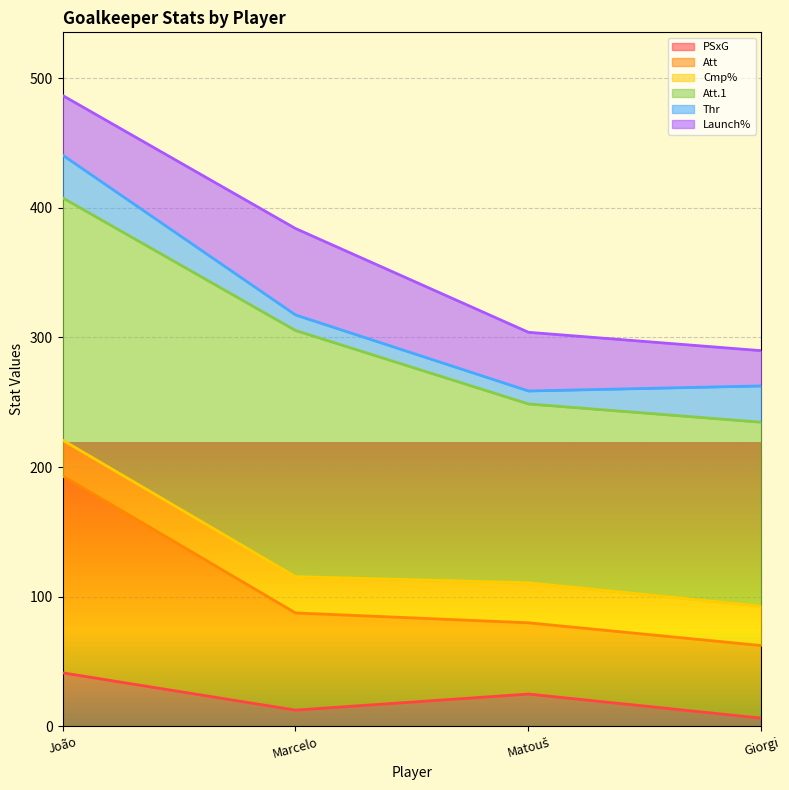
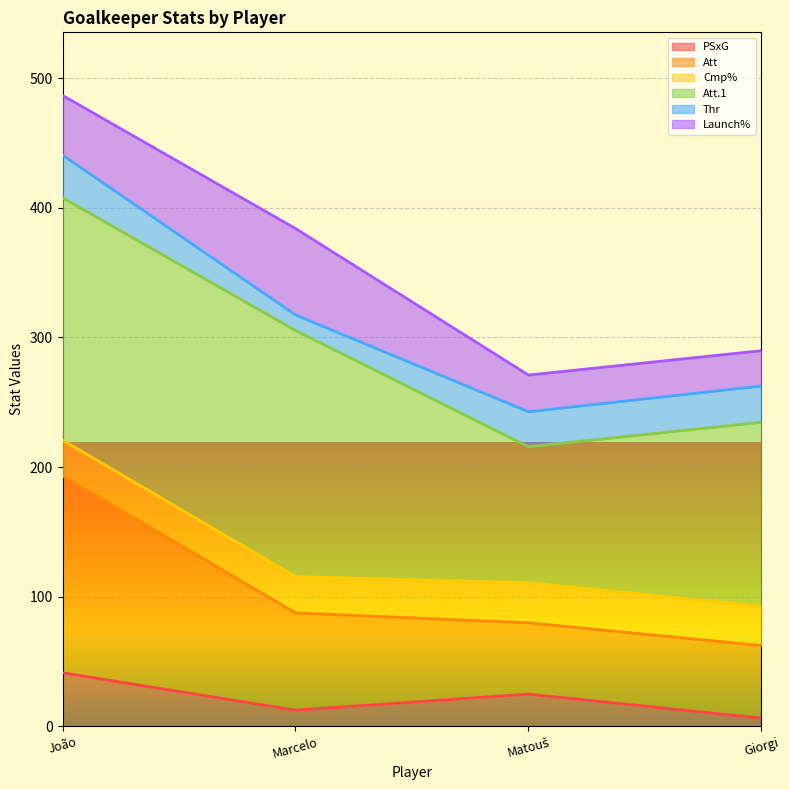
  {
    "PSxG": {
      "João": 41,
      "Marcelo": 12,
      "Matouš": 25,
      "Giorgi": 6
    },
    "Att.1": {
      "João": 187,
      "Marcelo": 190,
-     "Matouš": 138,
+     "Matouš": 105,
      "Giorgi": 142
    },
    "Thr": {
      "João": 33,
      "Marcelo": 12,
-     "Matouš": 10,
+     "Matouš": 27,
      "Giorgi": 28
    },
    "Launch%": {
      "João": 46,
      "Marcelo": 67,
-     "Matouš": 45,
+     "Matouš": 28,
      "Giorgi": 27
    }
  }
